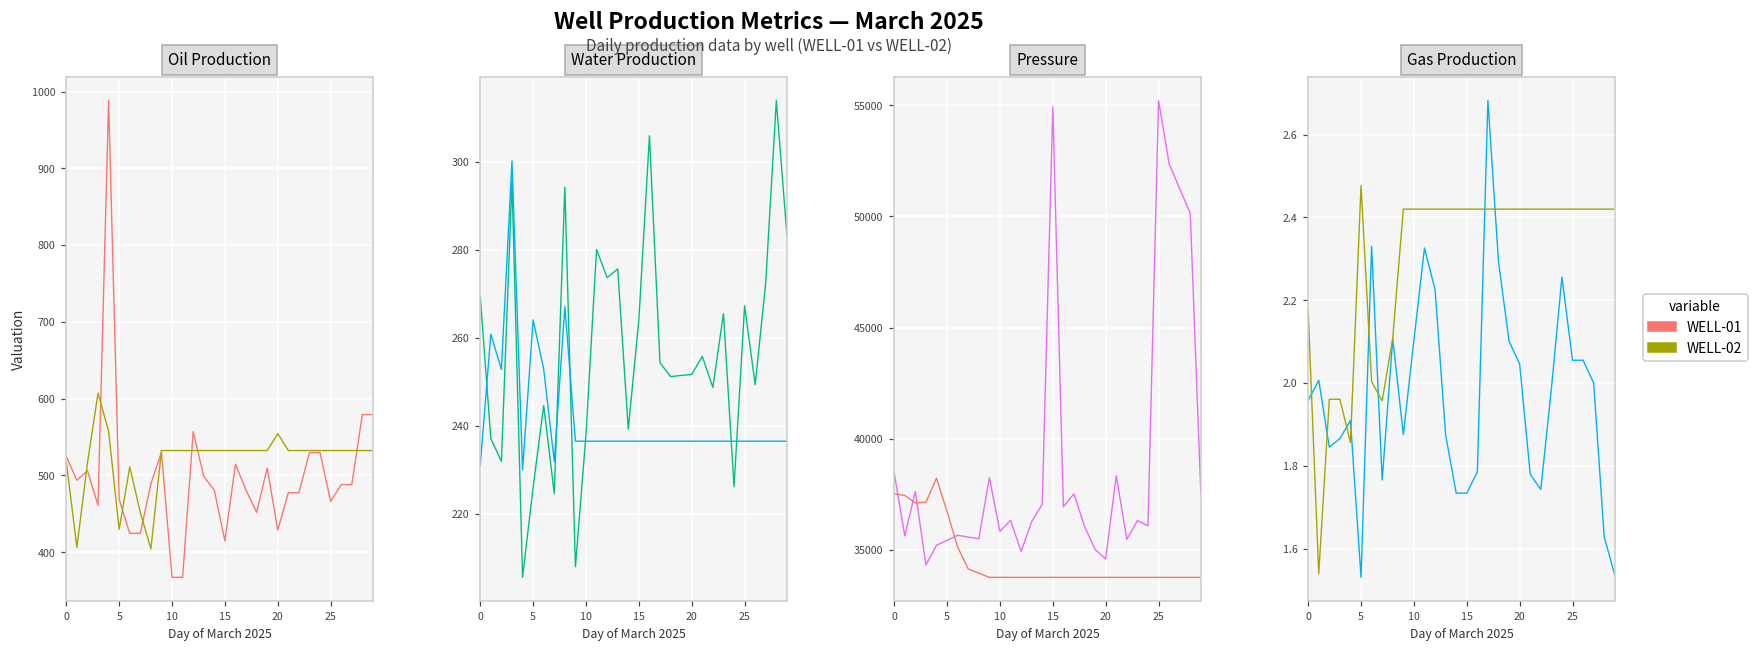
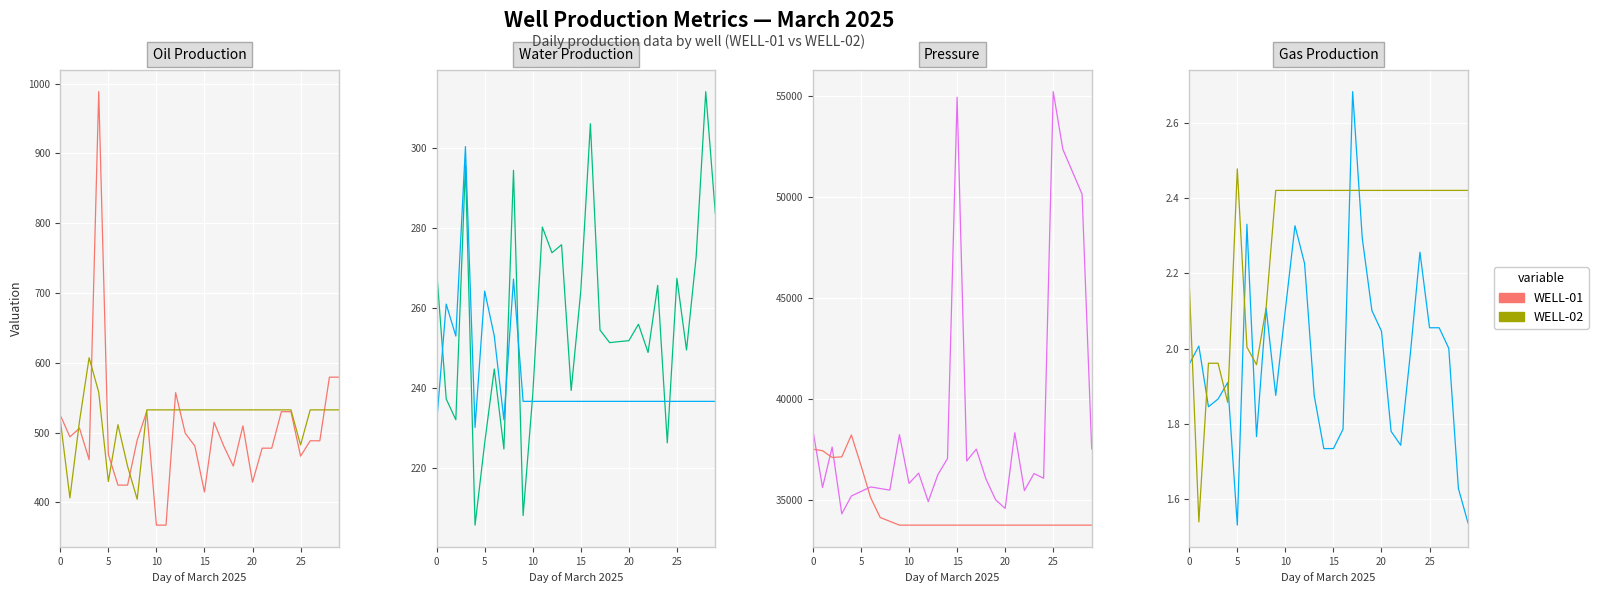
  {
    "Oil Production": {
      "WELL-01": {
        "0": 520,
        "5": 470,
        "10": 370,
        "15": 410,
        "20": 430,
        "25": 470
      },
      "WELL-02": {
        "0": 520,
        "5": 430,
        "10": 530,
        "15": 530,
-       "20": 550,
-       "25": 530
+       "20": 530,
+       "25": 480
      }
    },
    "Gas Production": {
      "WELL-02": {
        "0": 2.17,
        "5": 2.48,
        "10": 2.42,
        "15": 2.42,
        "20": 2.42,
        "25": 2.42
      }
    }
  }
